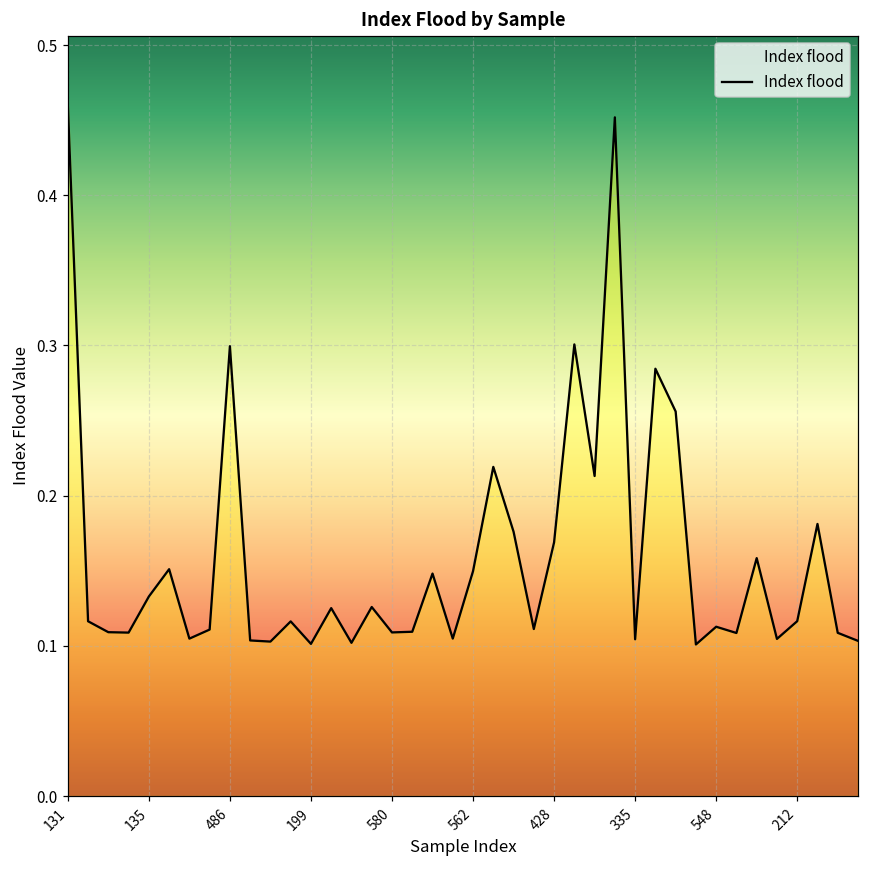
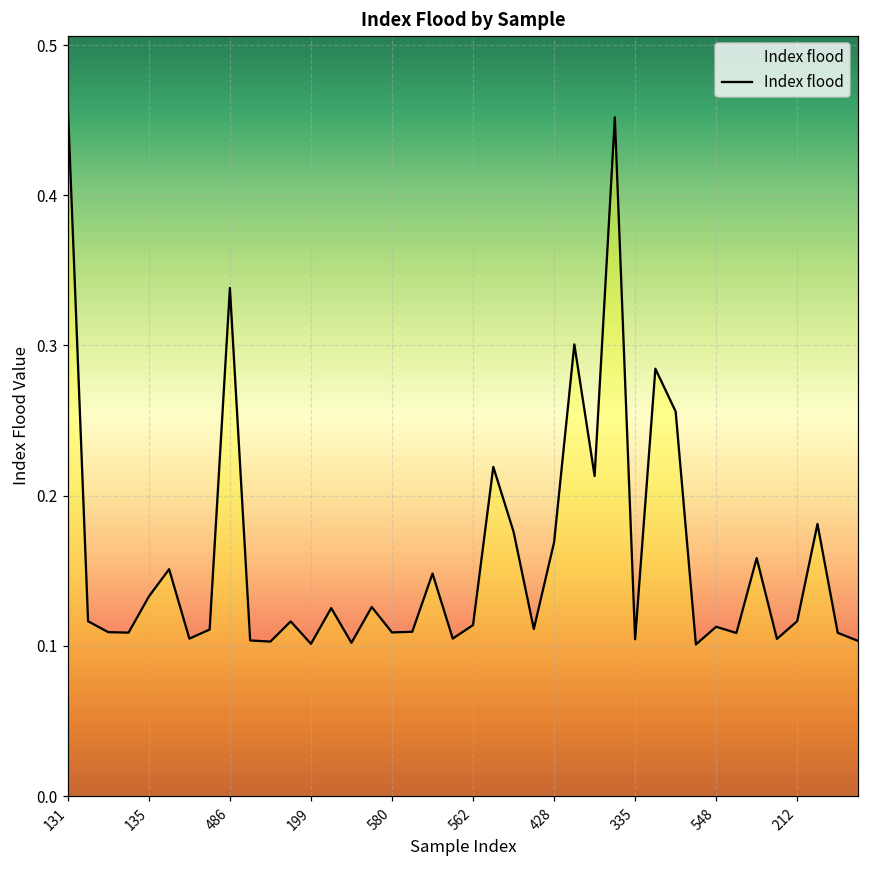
  {
    "131": 0.460,
    "135": 0.133,
-   "486": 0.300,
+   "486": 0.338,
    "199": 0.101,
    "580": 0.109,
-   "562": 0.150,
+   "562": 0.114,
    "428": 0.169,
    "335": 0.104,
    "548": 0.113,
    "212": 0.116
  }
